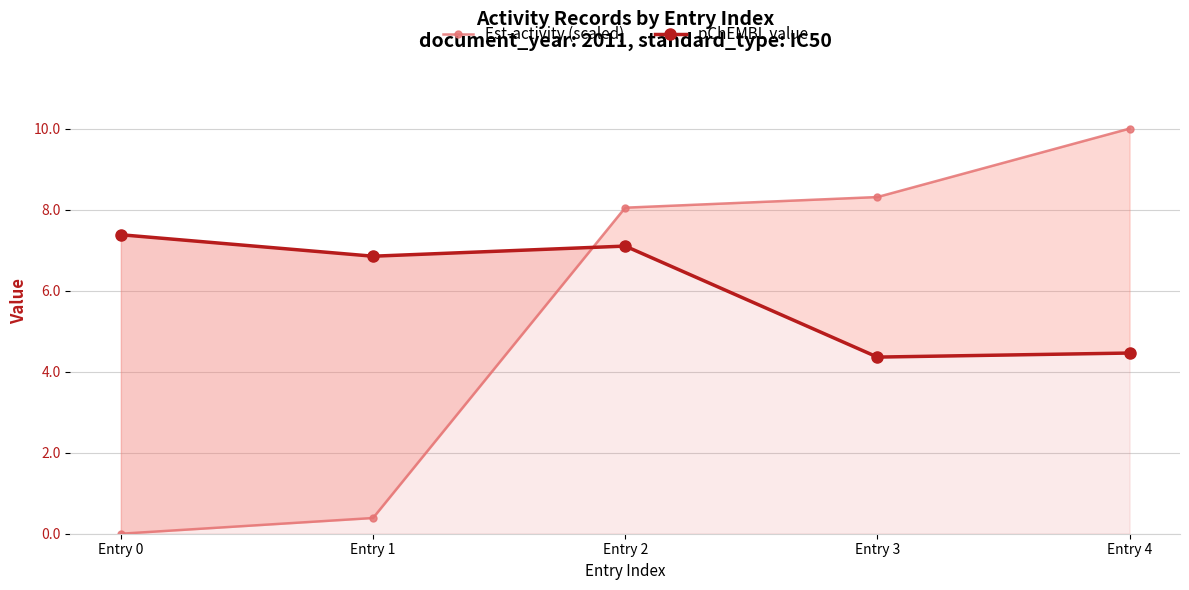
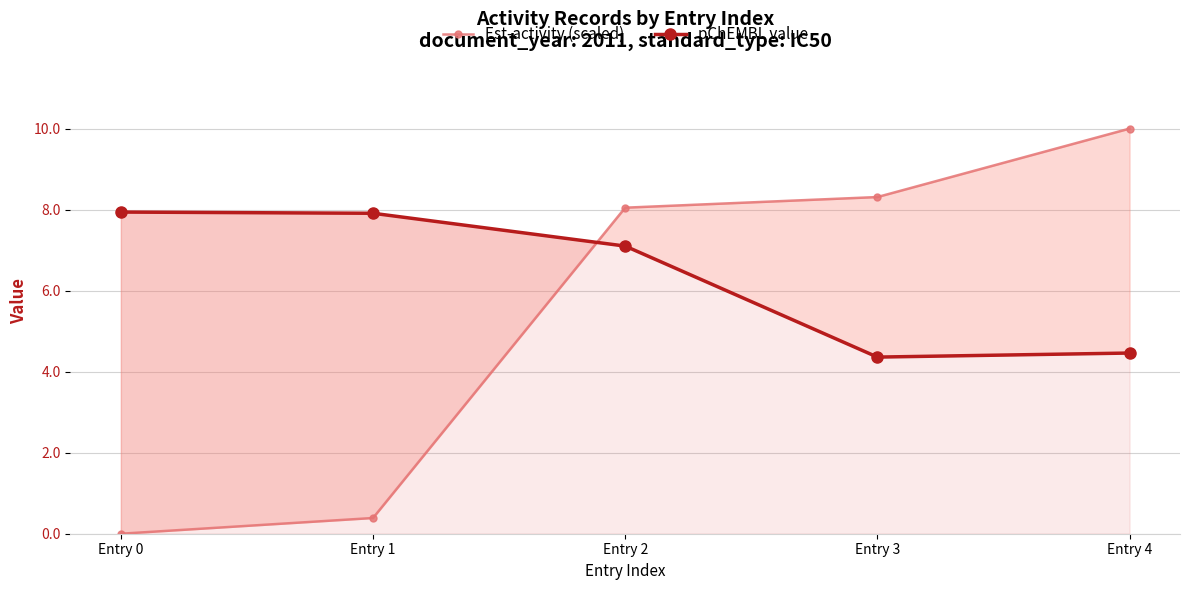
  {
    "pChEMBL value": {
-     "Entry 0": 7.4,
-     "Entry 1": 6.9,
+     "Entry 0": 7.9,
+     "Entry 1": 7.9,
      "Entry 2": 7.1,
      "Entry 3": 4.4,
      "Entry 4": 4.5
    }
  }
